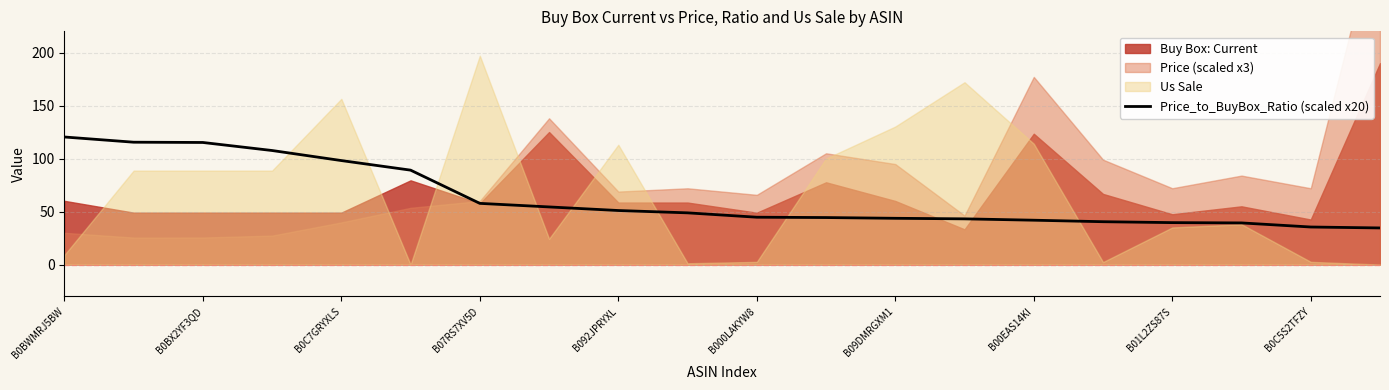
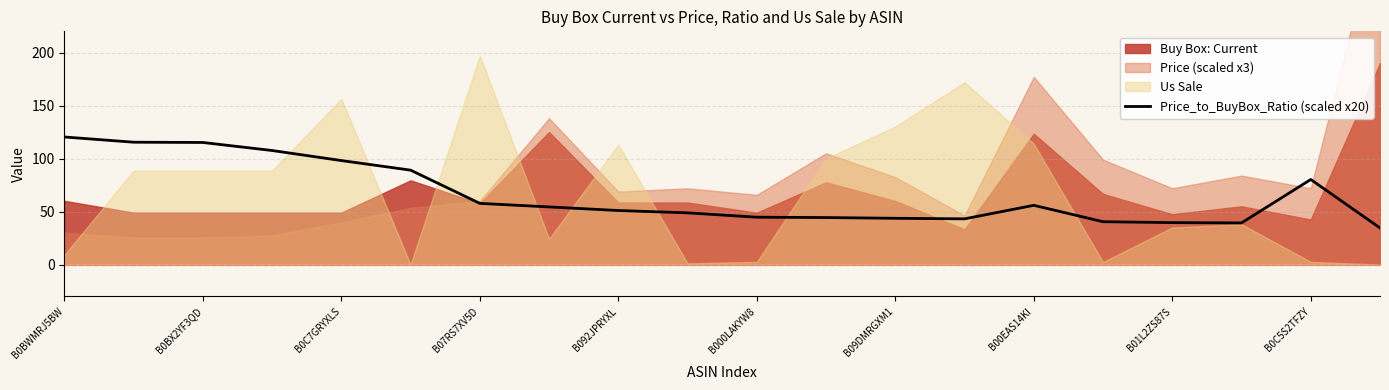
  {
    "Price_to_BuyBox_Ratio (scaled x20)": {
      "B0BWMRJ5BW": 120,
      "B0BX2YF3QD": 115,
      "B0C7GRYXLS": 98,
      "B092JPRYXL": 51,
      "B000LAKYW8": 45,
      "B09DMRGXM1": 44,
-     "B00EAS14KI": 42,
+     "B00EAS14KI": 56,
      "B01L2ZS87S": 40,
-     "B0C5S2TFZY": 35
+     "B0C5S2TFZY": 80
    },
    "Buy Box: Current": {
      "B0BWMRJ5BW": 60,
      "B0BX2YF3QD": 49,
      "B0C7GRYXLS": 49,
      "B092JPRYXL": 59,
      "B000LAKYW8": 49,
      "B09DMRGXM1": 60,
      "B00EAS14KI": 123,
      "B01L2ZS87S": 47,
      "B0C5S2TFZY": 42
    },
    "Price (scaled x3)": {
      "B0BWMRJ5BW": 30,
      "B0BX2YF3QD": 26,
      "B0C7GRYXLS": 40,
      "B092JPRYXL": 69,
      "B000LAKYW8": 66,
-     "B09DMRGXM1": 95,
+     "B09DMRGXM1": 82,
      "B00EAS14KI": 177,
      "B01L2ZS87S": 72,
      "B0C5S2TFZY": 72
    },
    "Us Sale": {
      "B0BWMRJ5BW": 9,
      "B0BX2YF3QD": 89,
      "B0C7GRYXLS": 156,
      "B07RS7XV5D": 197,
      "B092JPRYXL": 113,
      "B000LAKYW8": 3,
      "B09DMRGXM1": 130,
      "B00EAS14KI": 114,
      "B01L2ZS87S": 35,
      "B0C5S2TFZY": 3
    }
  }
